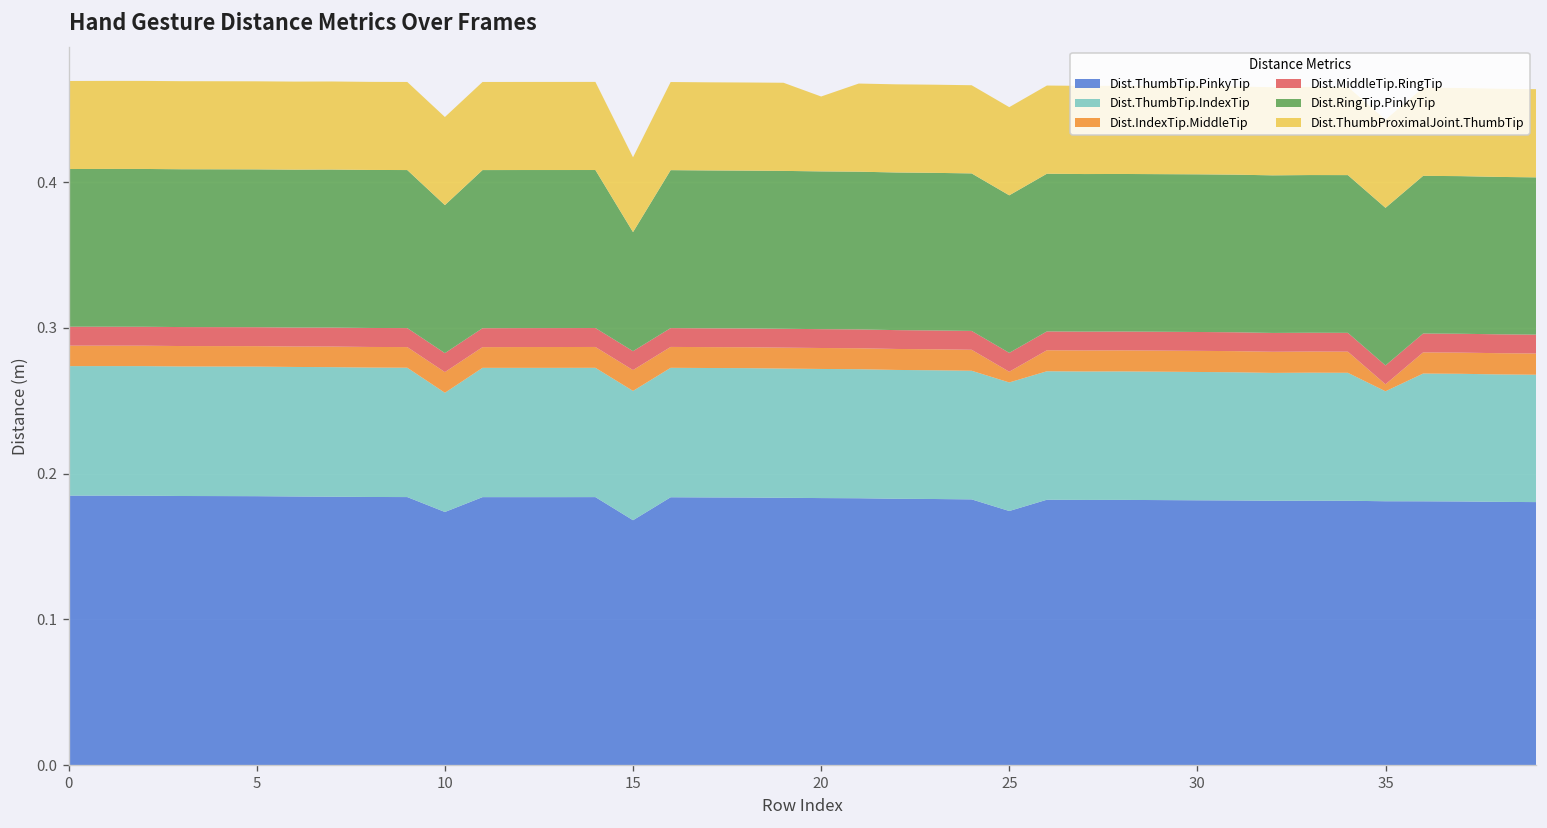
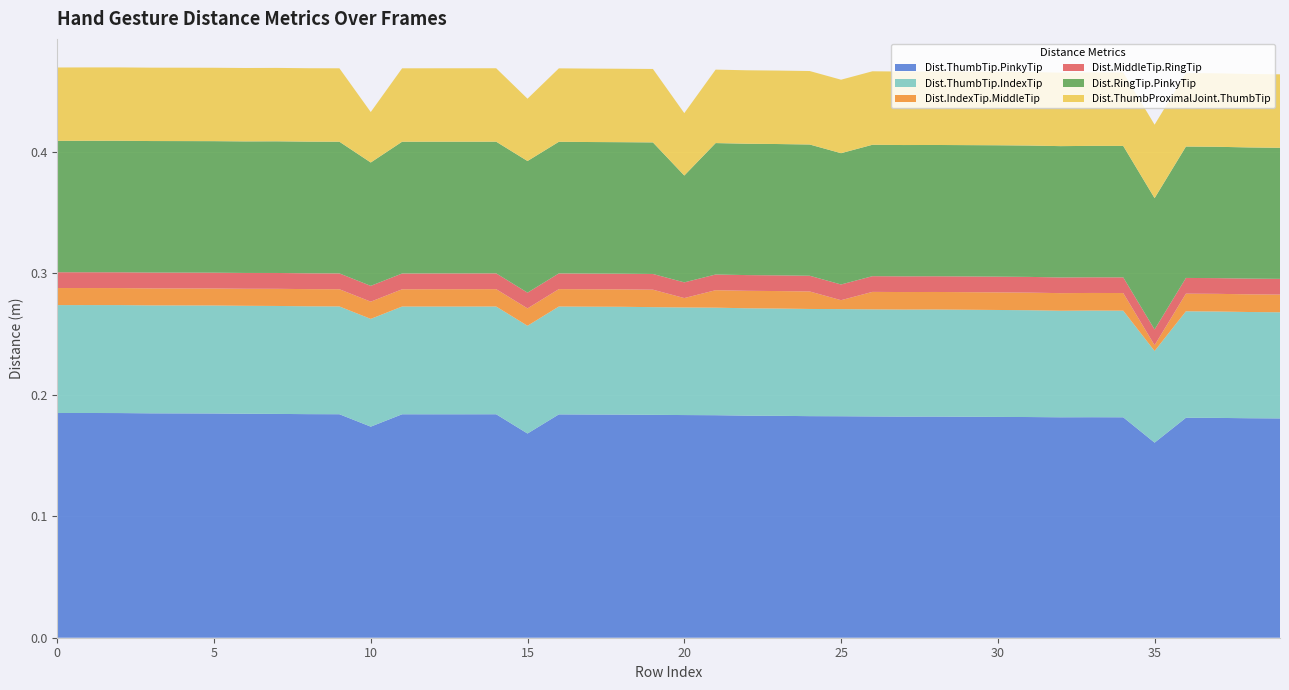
  {
    "Dist.ThumbTip.PinkyTip": {
      "0": 0.185,
      "5": 0.185,
      "10": 0.174,
      "15": 0.168,
      "20": 0.183,
-     "25": 0.174,
+     "25": 0.182,
      "30": 0.182,
-     "35": 0.181
+     "35": 0.161
    },
    "Dist.ThumbTip.IndexTip": {
      "0": 0.089,
      "5": 0.089,
-     "10": 0.082,
+     "10": 0.089,
      "15": 0.089,
      "20": 0.089,
      "25": 0.088,
      "30": 0.088,
      "35": 0.075
    },
    "Dist.IndexTip.MiddleTip": {
      "0": 0.014,
      "5": 0.014,
      "10": 0.014,
      "15": 0.014,
-     "20": 0.014,
+     "20": 0.008,
      "25": 0.007,
      "30": 0.014,
      "35": 0.005
    },
    "Dist.MiddleTip.RingTip": {
      "0": 0.013,
      "5": 0.013,
      "10": 0.013,
      "15": 0.013,
      "20": 0.013,
      "25": 0.013,
      "30": 0.013,
      "35": 0.013
    },
    "Dist.RingTip.PinkyTip": {
      "0": 0.108,
      "5": 0.108,
      "10": 0.102,
-     "15": 0.082,
-     "20": 0.108,
+     "15": 0.108,
+     "20": 0.088,
      "25": 0.108,
      "30": 0.108,
      "35": 0.108
    },
    "Dist.ThumbProximalJoint.ThumbTip": {
      "0": 0.060,
      "5": 0.060,
-     "10": 0.060,
+     "10": 0.042,
      "15": 0.051,
      "20": 0.051,
      "25": 0.060
    }
  }
